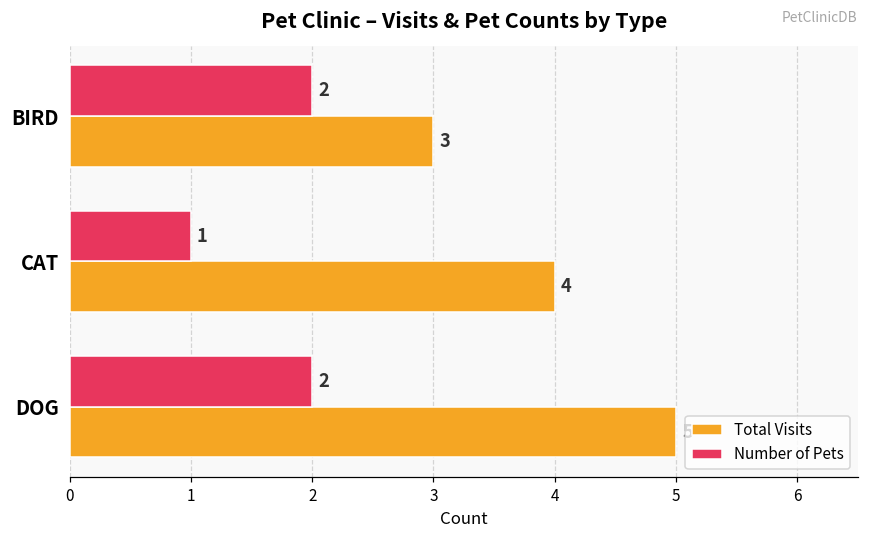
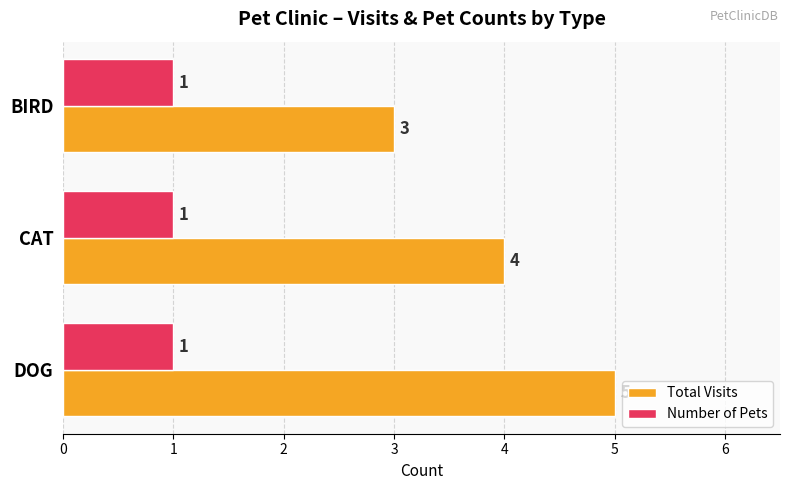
  {
    "Total Visits": {
      "BIRD": 3,
      "CAT": 4
    },
    "Number of Pets": {
-     "BIRD": 2,
+     "BIRD": 1,
      "CAT": 1,
-     "DOG": 2
+     "DOG": 1
    }
  }
